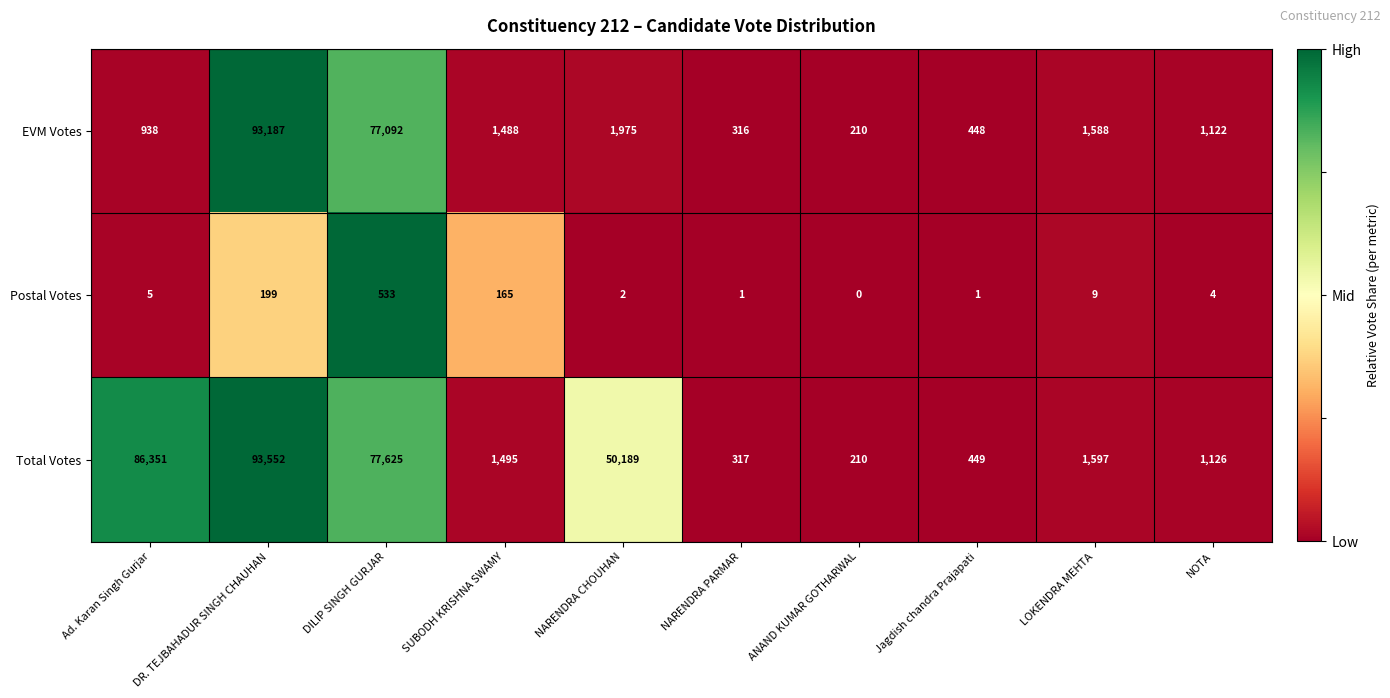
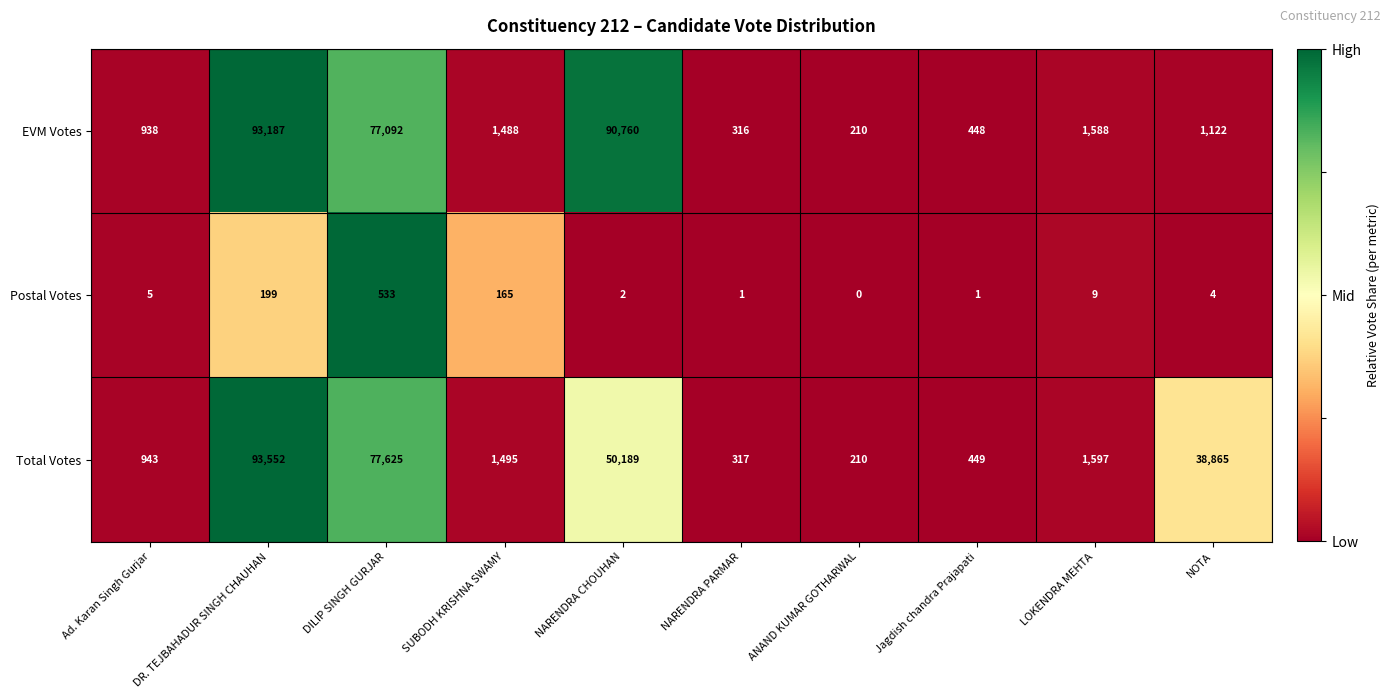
  {
    "EVM Votes": {
      "Ad. Karan Singh Gurjar": "938",
      "DR. TEJBAHADUR SINGH CHAUHAN": "93,187",
      "DILIP SINGH GURJAR": "77,092",
      "SUBODH KRISHNA SWAMY": "1,488",
-     "NARENDRA CHOUHAN": "1,975",
+     "NARENDRA CHOUHAN": "90,760",
      "NARENDRA PARMAR": "316",
      "ANAND KUMAR GOTHARWAL": "210",
      "Jagdish chandra Prajapati": "448",
      "LOKENDRA MEHTA": "1,588",
      "NOTA": "1,122"
    },
    "Postal Votes": {
      "Ad. Karan Singh Gurjar": "5",
      "DR. TEJBAHADUR SINGH CHAUHAN": "199",
      "DILIP SINGH GURJAR": "533",
      "SUBODH KRISHNA SWAMY": "165",
      "NARENDRA CHOUHAN": "2",
      "NARENDRA PARMAR": "1",
      "ANAND KUMAR GOTHARWAL": "0",
      "Jagdish chandra Prajapati": "1",
      "LOKENDRA MEHTA": "9",
      "NOTA": "4"
    },
    "Total Votes": {
-     "Ad. Karan Singh Gurjar": "86,351",
+     "Ad. Karan Singh Gurjar": "943",
      "DR. TEJBAHADUR SINGH CHAUHAN": "93,552",
      "DILIP SINGH GURJAR": "77,625",
      "SUBODH KRISHNA SWAMY": "1,495",
      "NARENDRA CHOUHAN": "50,189",
      "NARENDRA PARMAR": "317",
      "ANAND KUMAR GOTHARWAL": "210",
      "Jagdish chandra Prajapati": "449",
      "LOKENDRA MEHTA": "1,597",
-     "NOTA": "1,126"
+     "NOTA": "38,865"
    }
  }
